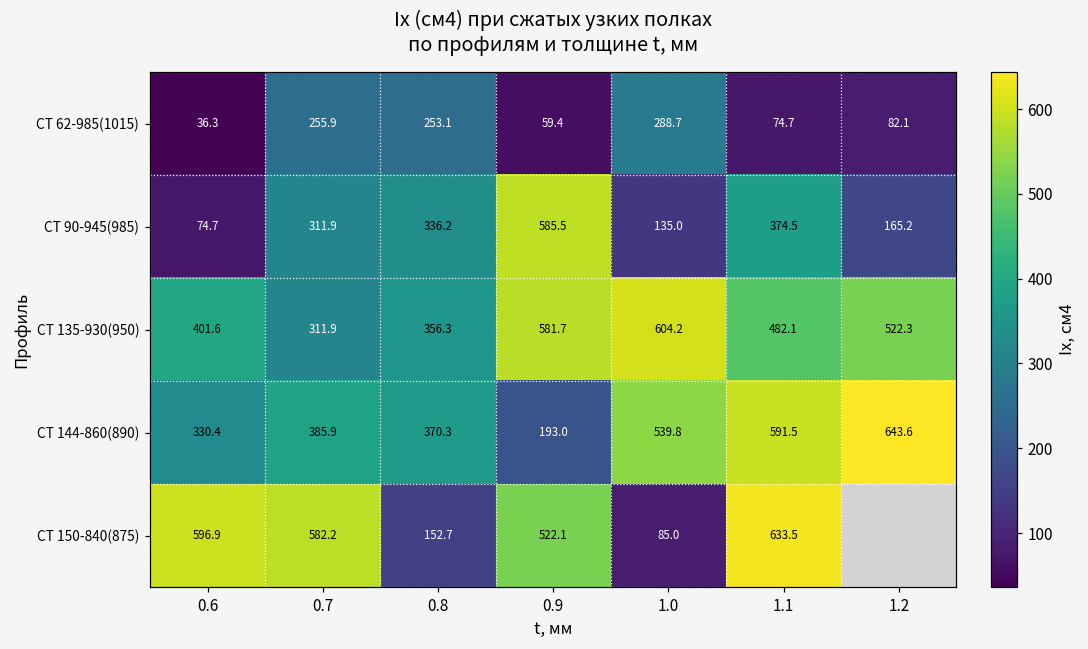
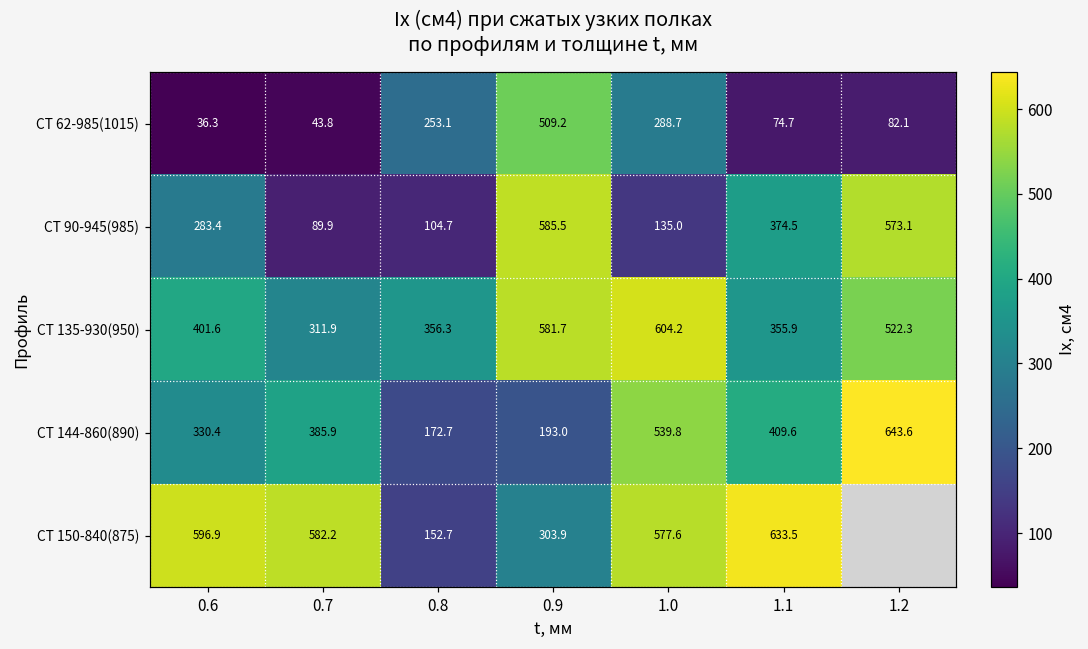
  {
    "СТ 62-985(1015)": {
      "0.6": 36.3,
-     "0.7": 255.9,
+     "0.7": 43.8,
      "0.8": 253.1,
-     "0.9": 59.4,
+     "0.9": 509.2,
      "1.0": 288.7,
      "1.1": 74.7,
      "1.2": 82.1
    },
    "СТ 90-945(985)": {
-     "0.6": 74.7,
-     "0.7": 311.9,
-     "0.8": 336.2,
+     "0.6": 283.4,
+     "0.7": 89.9,
+     "0.8": 104.7,
      "0.9": 585.5,
      "1.0": 135.0,
      "1.1": 374.5,
-     "1.2": 165.2
+     "1.2": 573.1
    },
    "СТ 135-930(950)": {
      "0.6": 401.6,
      "0.7": 311.9,
      "0.8": 356.3,
      "0.9": 581.7,
      "1.0": 604.2,
-     "1.1": 482.1,
+     "1.1": 355.9,
      "1.2": 522.3
    },
    "СТ 144-860(890)": {
      "0.6": 330.4,
      "0.7": 385.9,
-     "0.8": 370.3,
+     "0.8": 172.7,
      "0.9": 193.0,
      "1.0": 539.8,
-     "1.1": 591.5,
+     "1.1": 409.6,
      "1.2": 643.6
    },
    "СТ 150-840(875)": {
      "0.6": 596.9,
      "0.7": 582.2,
      "0.8": 152.7,
-     "0.9": 522.1,
-     "1.0": 85.0,
+     "0.9": 303.9,
+     "1.0": 577.6,
      "1.1": 633.5
    }
  }
